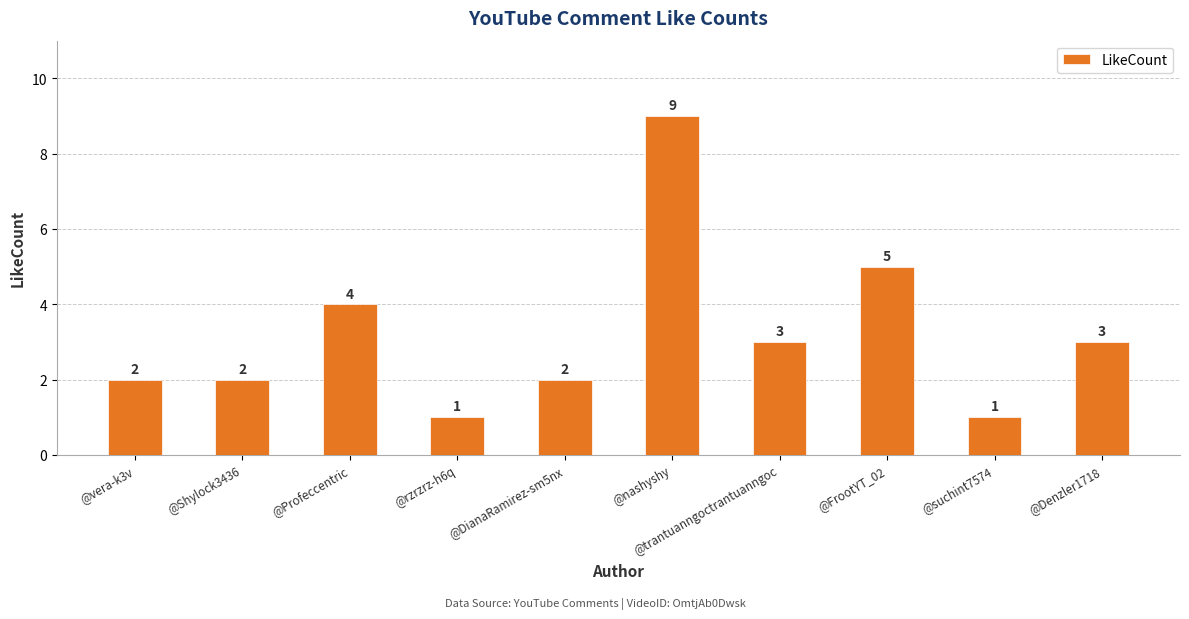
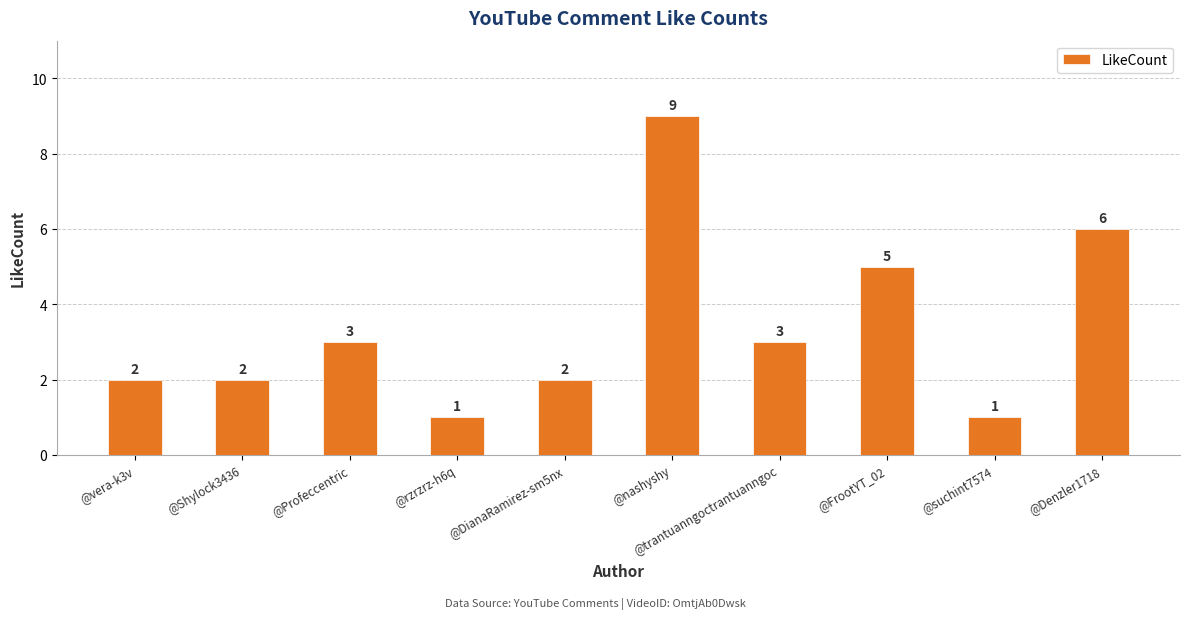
  {
    "@vera-k3v": 2,
    "@Shylock3436": 2,
-   "@Profeccentric": 4,
+   "@Profeccentric": 3,
    "@rzrzrz-h6q": 1,
    "@DianaRamirez-sm5nx": 2,
    "@nashyshy": 9,
    "@trantuanngoctrantuanngoc": 3,
    "@FrootYT_02": 5,
    "@suchint7574": 1,
-   "@Denzler1718": 3
+   "@Denzler1718": 6
  }
